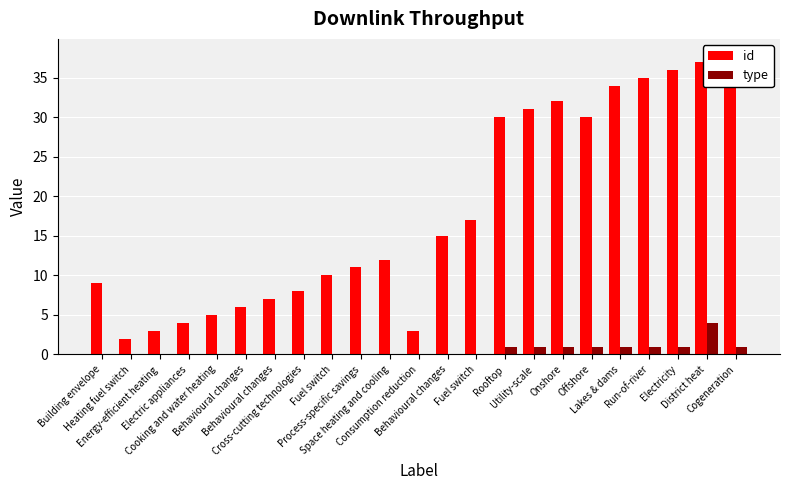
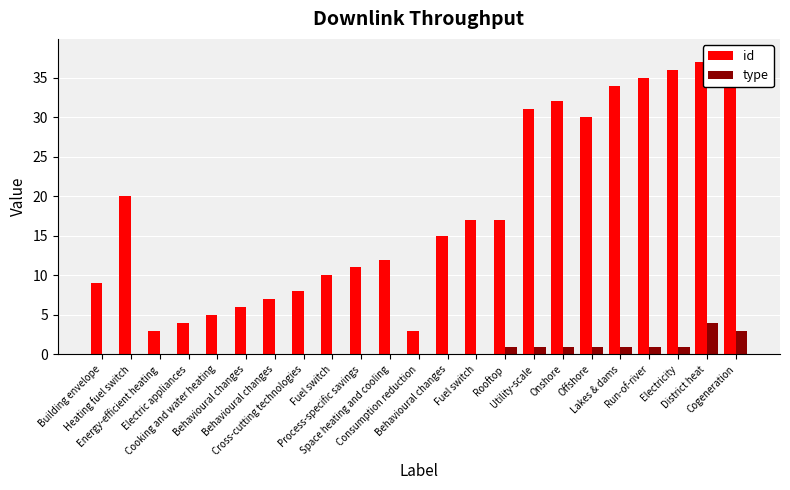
  {
    "id": {
      "Building envelope": 9,
-     "Heating fuel switch": 2,
+     "Heating fuel switch": 20,
      "Energy-efficient heating": 3,
      "Electric appliances": 4,
      "Cooking and water heating": 5,
      "Cross-cutting technologies": 8,
      "Process-specific savings": 11,
      "Space heating and cooling": 12,
      "Consumption reduction": 3,
-     "Rooftop": 30,
+     "Rooftop": 17,
      "Utility-scale": 31,
      "Onshore": 32,
      "Offshore": 30,
      "Lakes & dams": 34,
      "Run-of-river": 35,
      "Electricity": 36,
      "District heat": 37
    },
    "type": {
      "Building envelope": 0,
      "Heating fuel switch": 0,
      "Energy-efficient heating": 0,
      "Electric appliances": 0,
      "Cooking and water heating": 0,
      "Cross-cutting technologies": 0,
      "Process-specific savings": 0,
      "Space heating and cooling": 0,
      "Consumption reduction": 0,
      "Rooftop": 1,
      "Utility-scale": 1,
      "Onshore": 1,
      "Offshore": 1,
      "Lakes & dams": 1,
      "Run-of-river": 1,
      "Electricity": 1,
      "District heat": 4,
-     "Cogeneration": 1
+     "Cogeneration": 3
    }
  }
